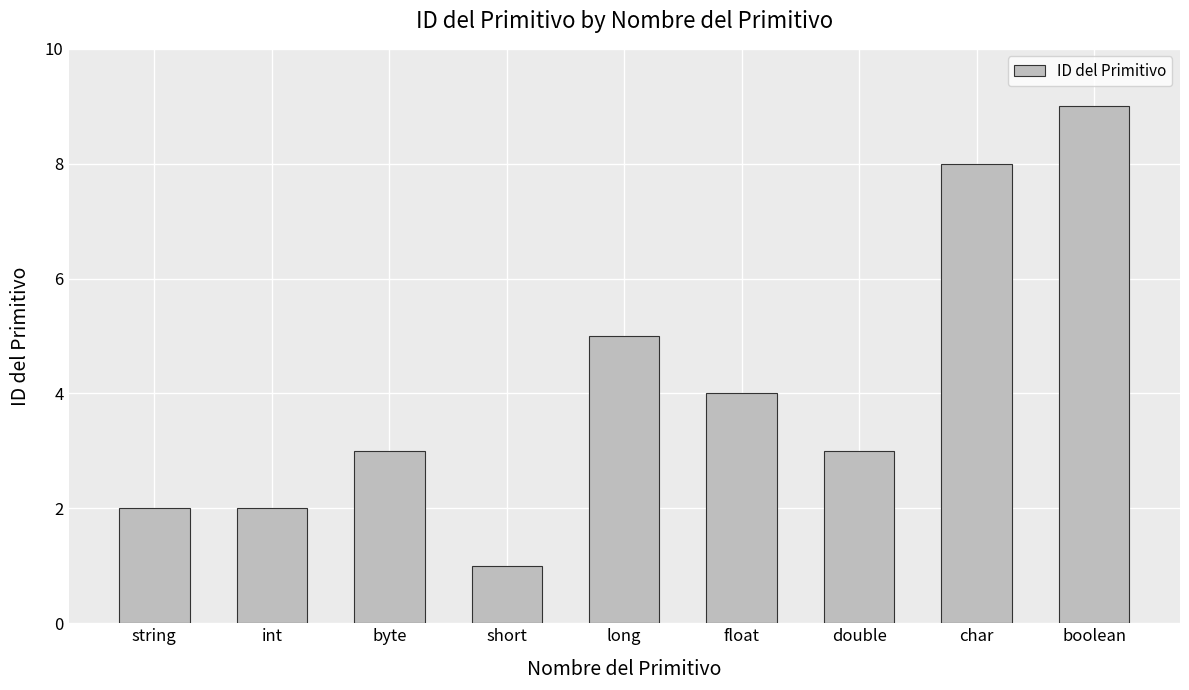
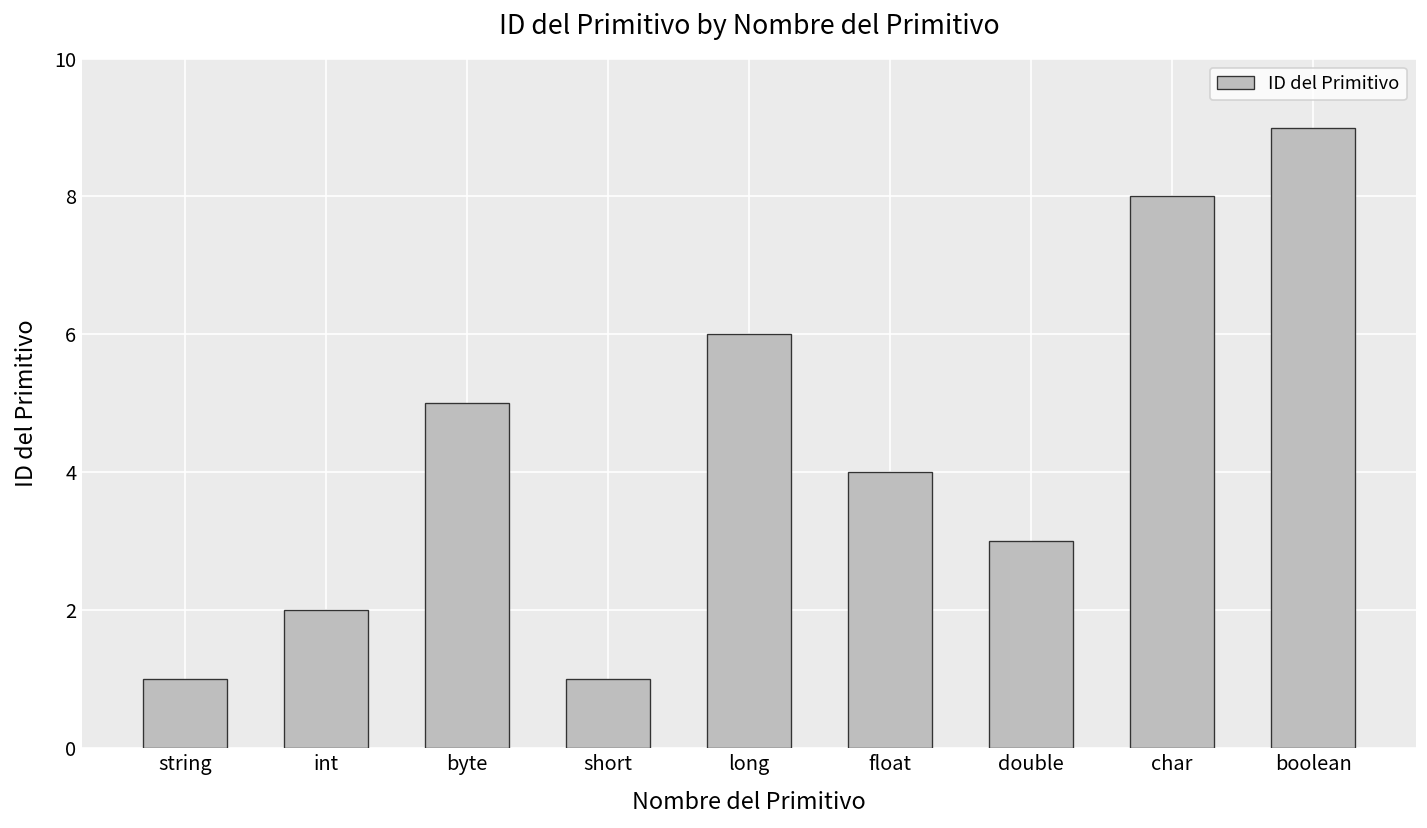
  {
-   "string": 2,
+   "string": 1,
    "int": 2,
-   "byte": 3,
+   "byte": 5,
    "short": 1,
-   "long": 5,
+   "long": 6,
    "float": 4,
    "double": 3,
    "char": 8,
    "boolean": 9
  }
